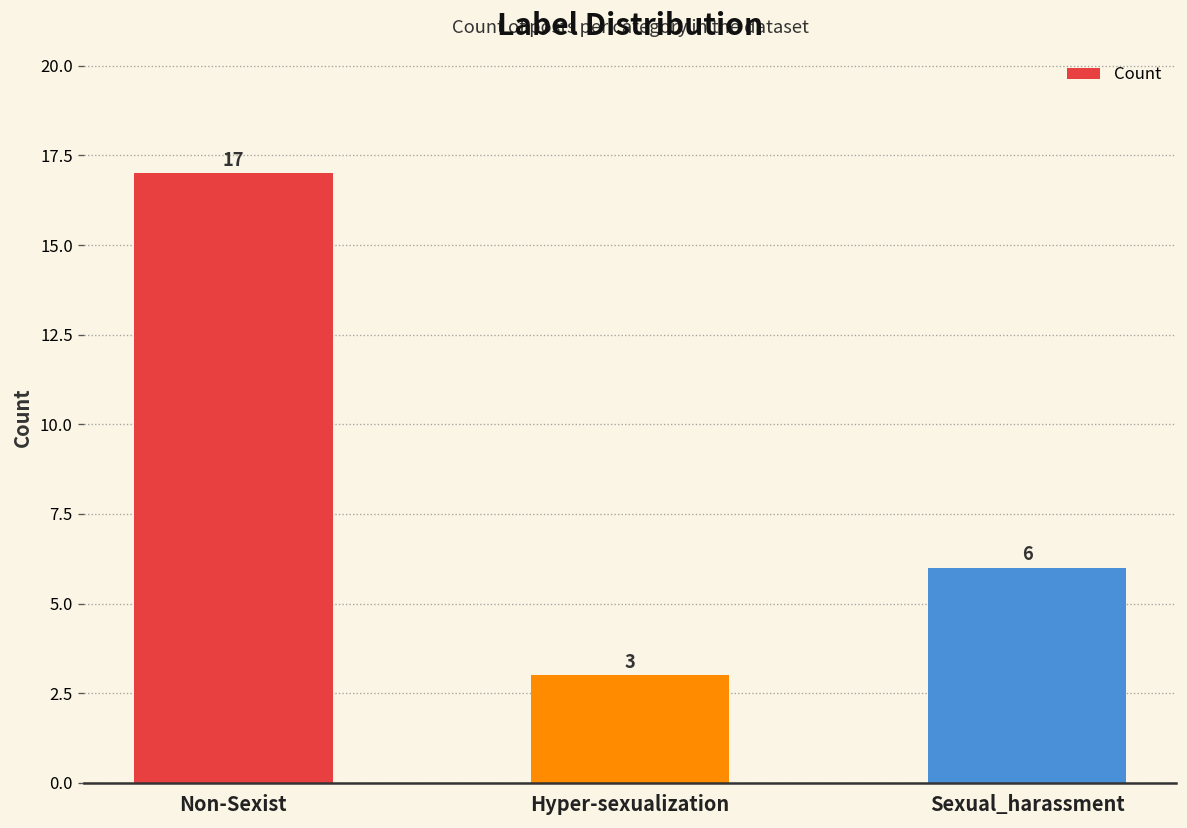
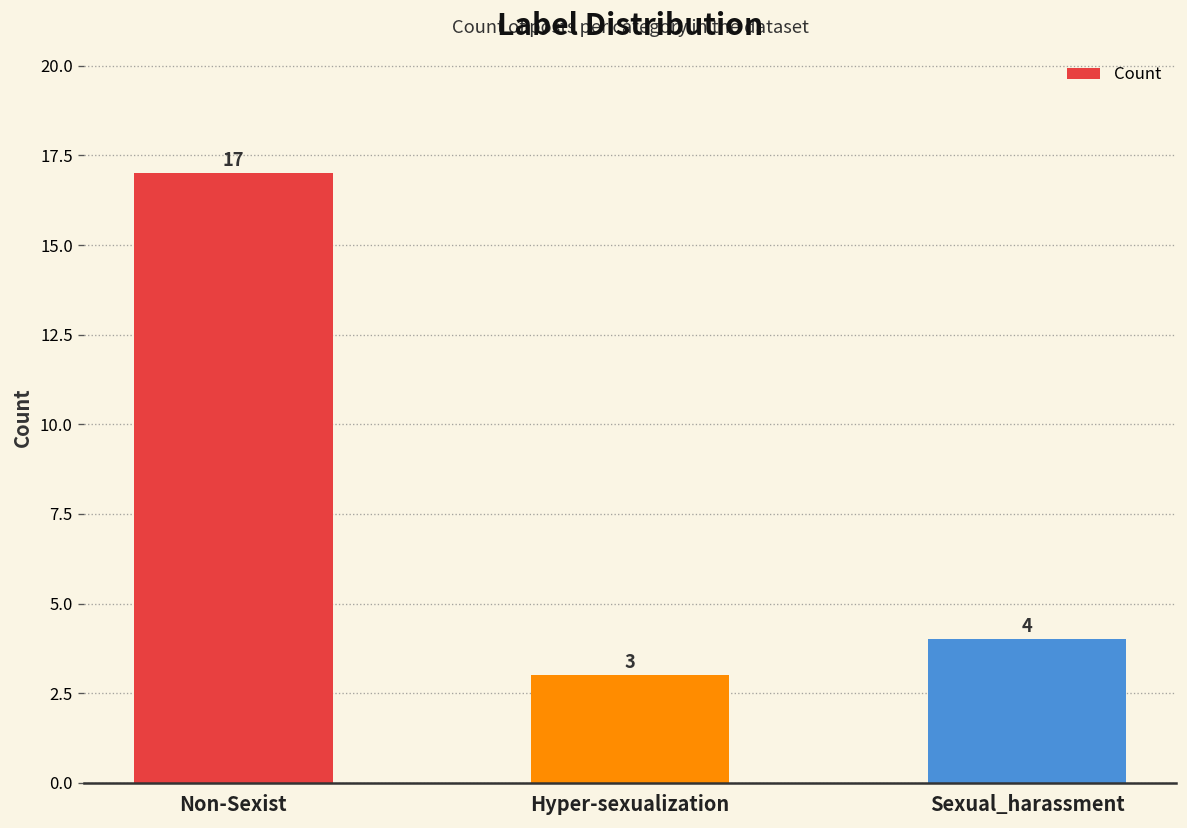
  {
    "Non-Sexist": 17,
    "Hyper-sexualization": 3,
-   "Sexual_harassment": 6
+   "Sexual_harassment": 4
  }
